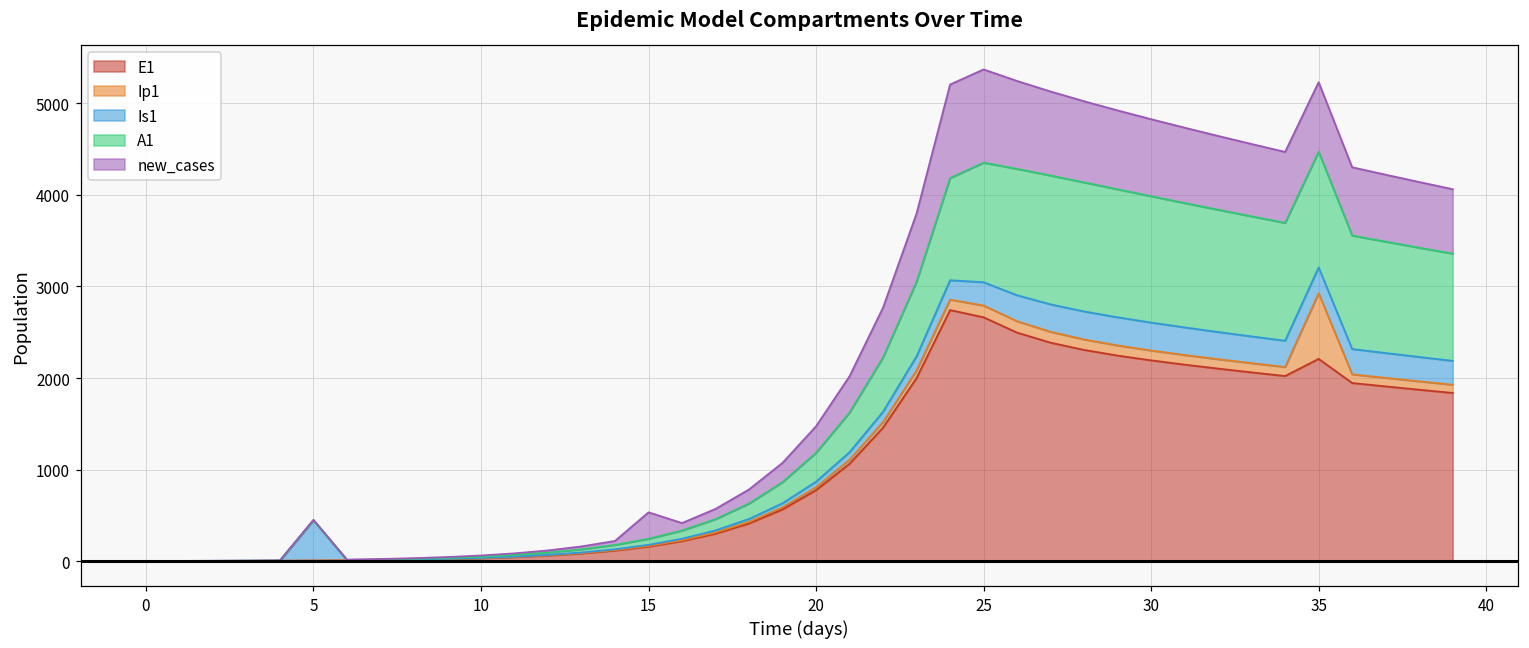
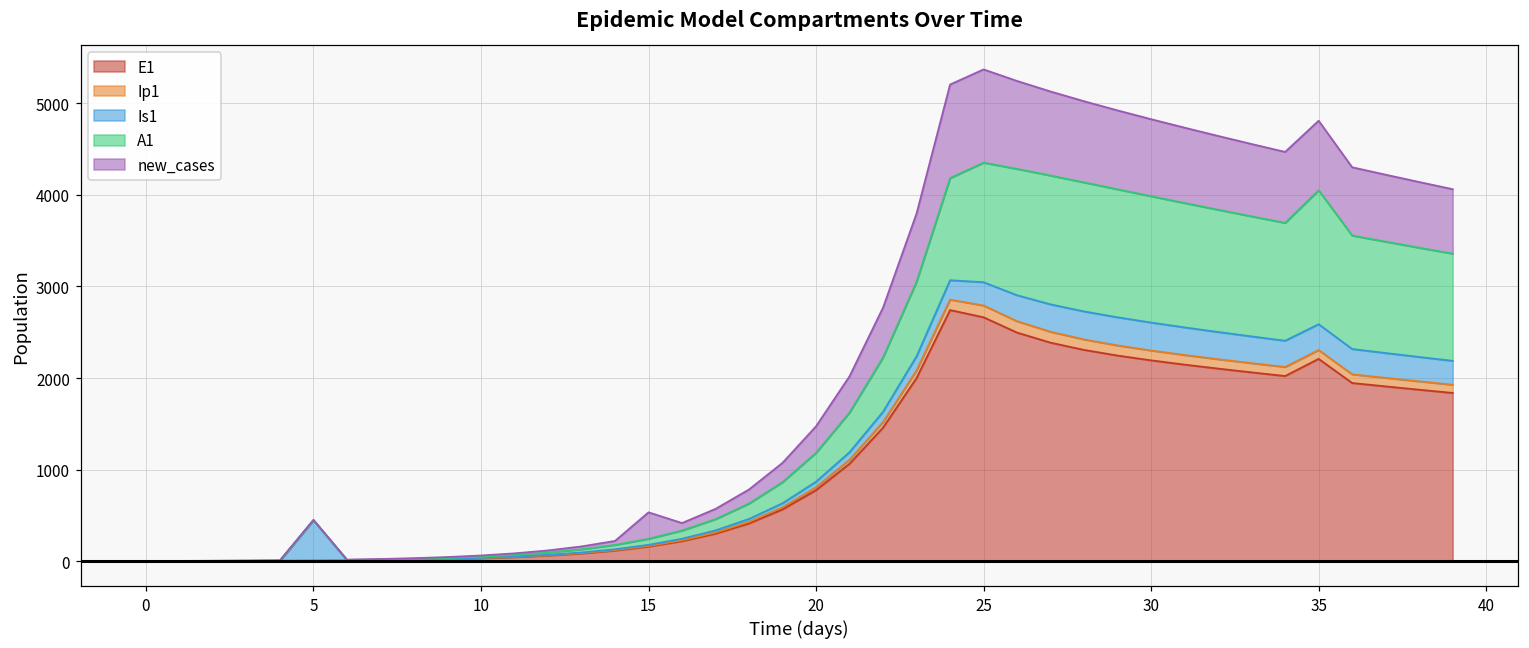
  {
    "E1": {
      "20": 800,
      "25": 2700,
      "30": 2200,
      "35": 2200
    },
    "Ip1": {
      "20": 0,
      "25": 100,
      "30": 100,
-     "35": 700
+     "35": 100
    },
    "Is1": {
      "20": 100,
      "25": 300,
      "30": 300,
      "35": 300
    },
    "A1": {
      "15": 100,
      "20": 300,
      "25": 1300,
      "30": 1400,
-     "35": 1300
+     "35": 1500
    },
    "new_cases": {
      "15": 300,
      "20": 300,
      "25": 1000,
      "30": 800,
      "35": 800
    }
  }
